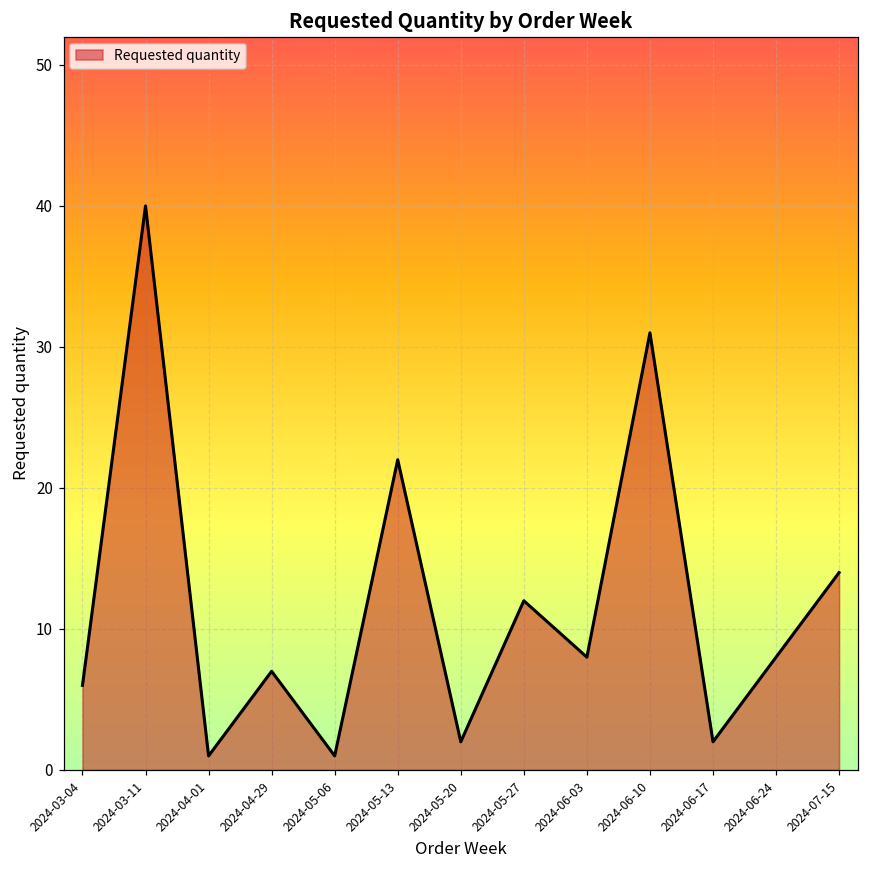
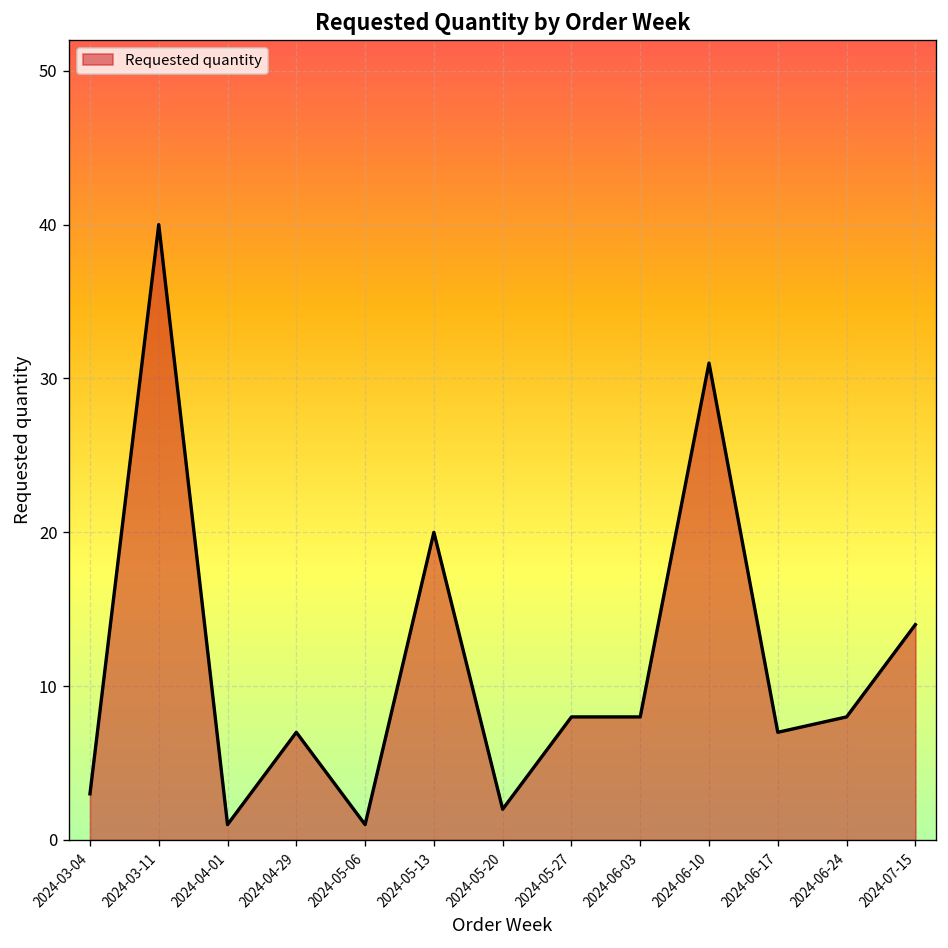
  {
-   "2024-03-04": 6,
+   "2024-03-04": 3,
    "2024-03-11": 40,
    "2024-04-01": 1,
    "2024-04-29": 7,
    "2024-05-06": 1,
-   "2024-05-13": 22,
+   "2024-05-13": 20,
    "2024-05-20": 2,
-   "2024-05-27": 12,
+   "2024-05-27": 8,
    "2024-06-03": 8,
    "2024-06-10": 31,
-   "2024-06-17": 2,
+   "2024-06-17": 7,
    "2024-06-24": 8,
    "2024-07-15": 14
  }
